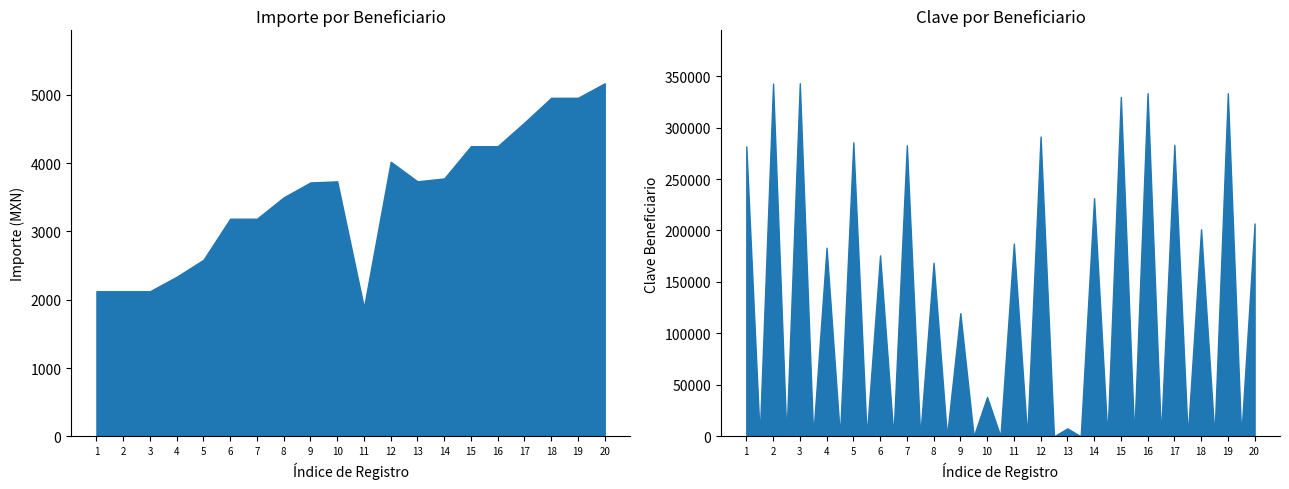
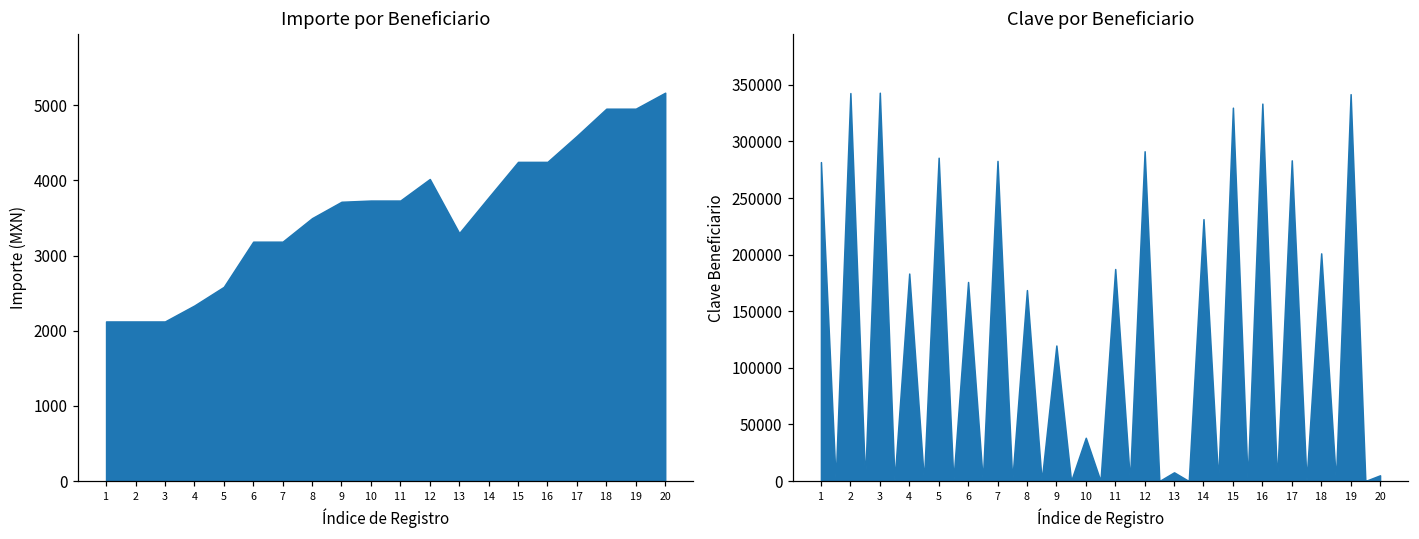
  {
    "Importe por Beneficiario": {
      "1": 2100,
      "2": 2100,
      "3": 2100,
      "4": 2300,
      "5": 2600,
      "6": 3200,
      "7": 3200,
      "8": 3500,
      "9": 3700,
      "10": 3700,
-     "11": 1900,
+     "11": 3700,
      "12": 4000,
-     "13": 3700,
+     "13": 3300,
      "14": 3800,
      "15": 4200,
      "16": 4200,
      "17": 4600,
      "18": 5000,
      "19": 5000,
      "20": 5200
    },
    "Clave por Beneficiario": {
      "1": 282000,
      "2": 343000,
      "3": 343000,
      "4": 183000,
      "5": 286000,
      "6": 176000,
      "7": 283000,
      "8": 169000,
      "9": 120000,
      "10": 38000,
      "11": 187000,
      "12": 291000,
      "13": 8000,
      "14": 231000,
      "15": 330000,
      "16": 333000,
      "17": 283000,
      "18": 201000,
-     "19": 333000,
-     "20": 207000
+     "19": 342000,
+     "20": 5000
    }
  }
